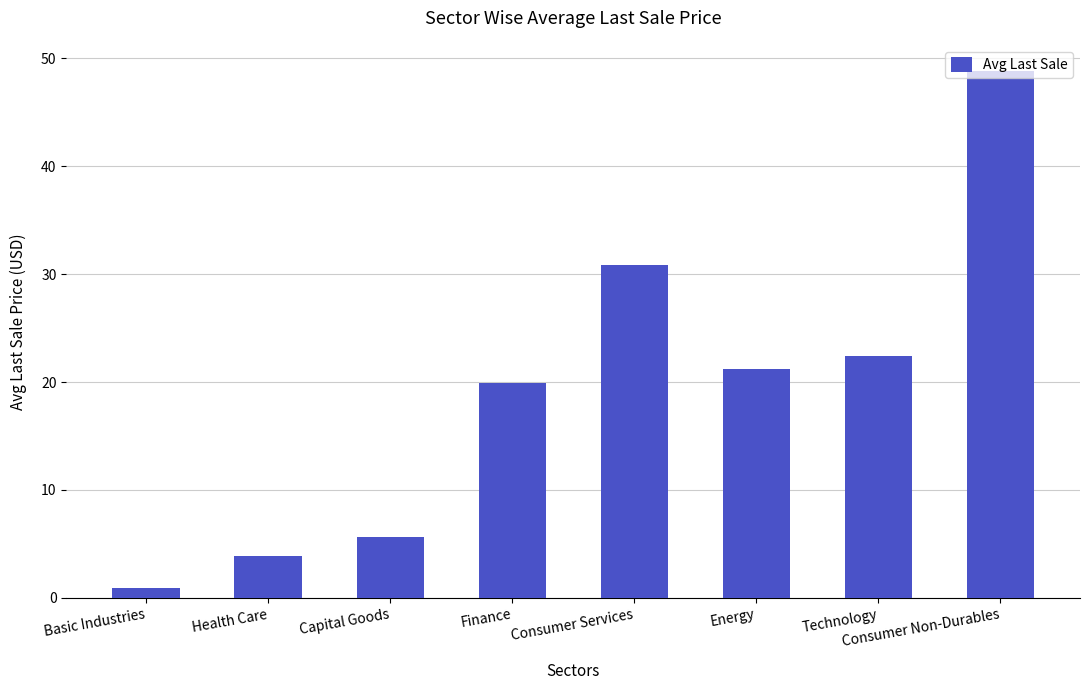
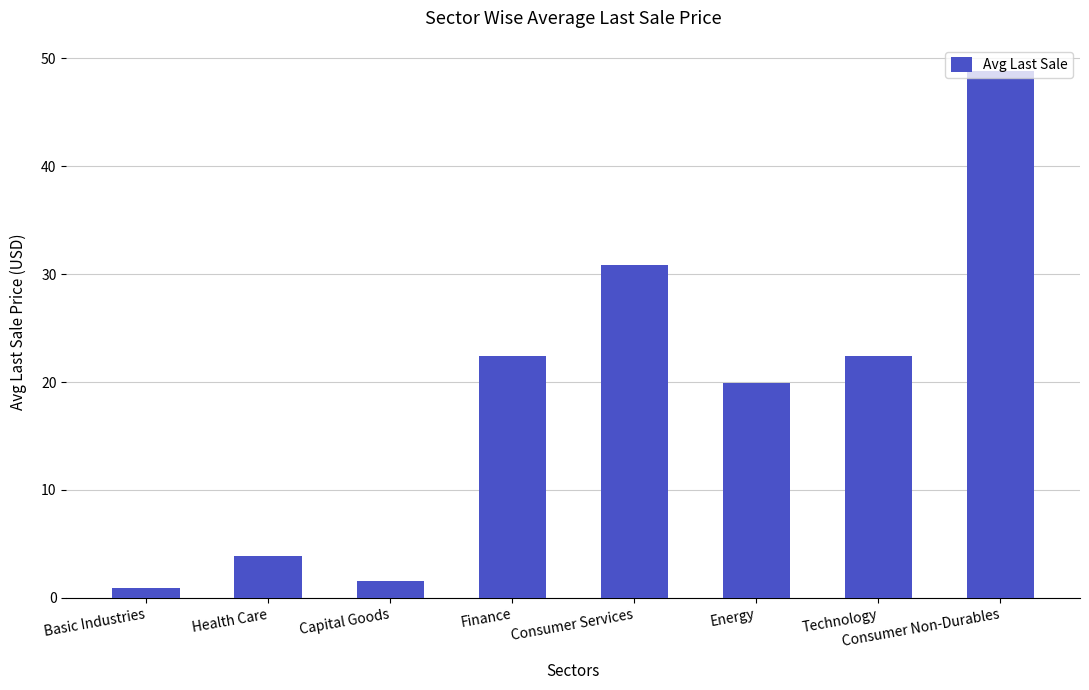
  {
    "Basic Industries": 1.0,
    "Health Care": 3.9,
-   "Capital Goods": 5.6,
-   "Finance": 19.9,
+   "Capital Goods": 1.6,
+   "Finance": 22.5,
    "Consumer Services": 30.8,
-   "Energy": 21.2,
+   "Energy": 19.9,
    "Technology": 22.4
  }
